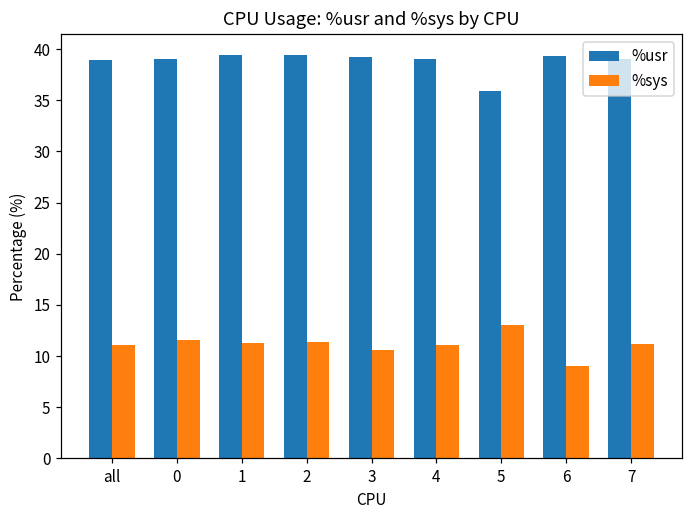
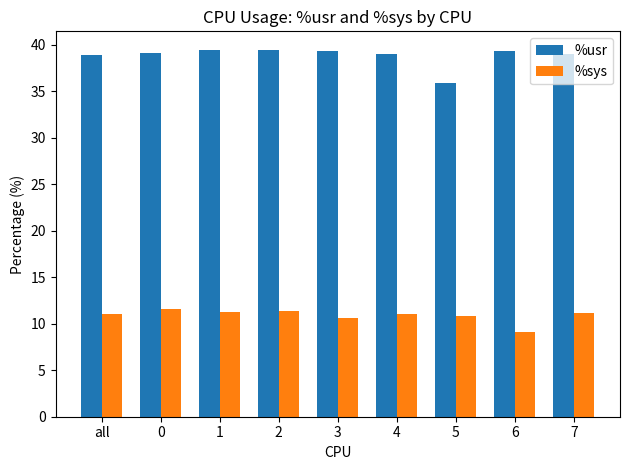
  {
    "%usr": {
      "all": 39,
      "0": 39,
      "1": 39,
      "2": 39,
      "3": 39,
      "4": 39,
      "5": 36,
      "6": 39
    },
    "%sys": {
      "all": 11,
      "0": 12,
      "1": 11,
      "2": 11,
      "3": 11,
      "4": 11,
-     "5": 13,
+     "5": 11,
      "6": 9,
      "7": 11
    }
  }
